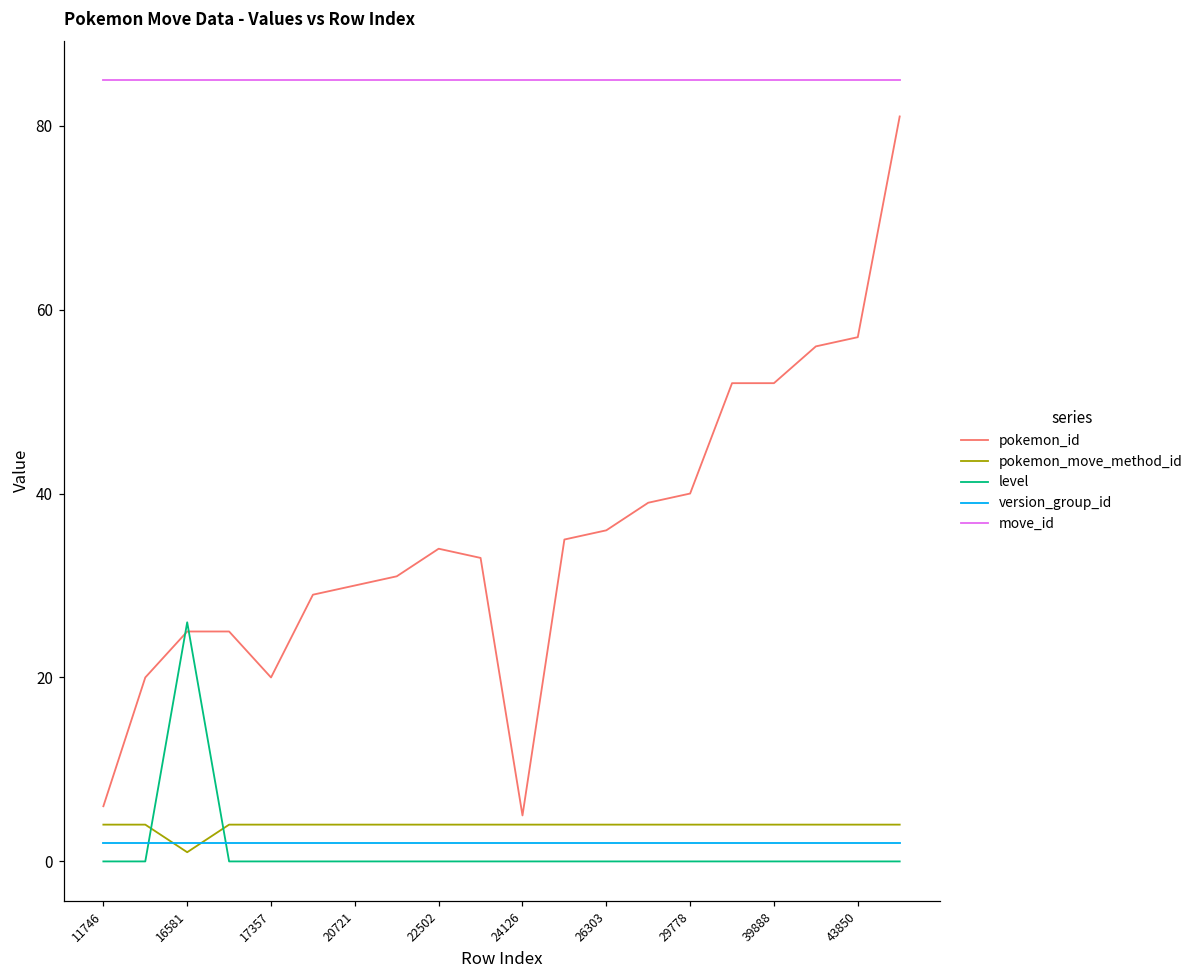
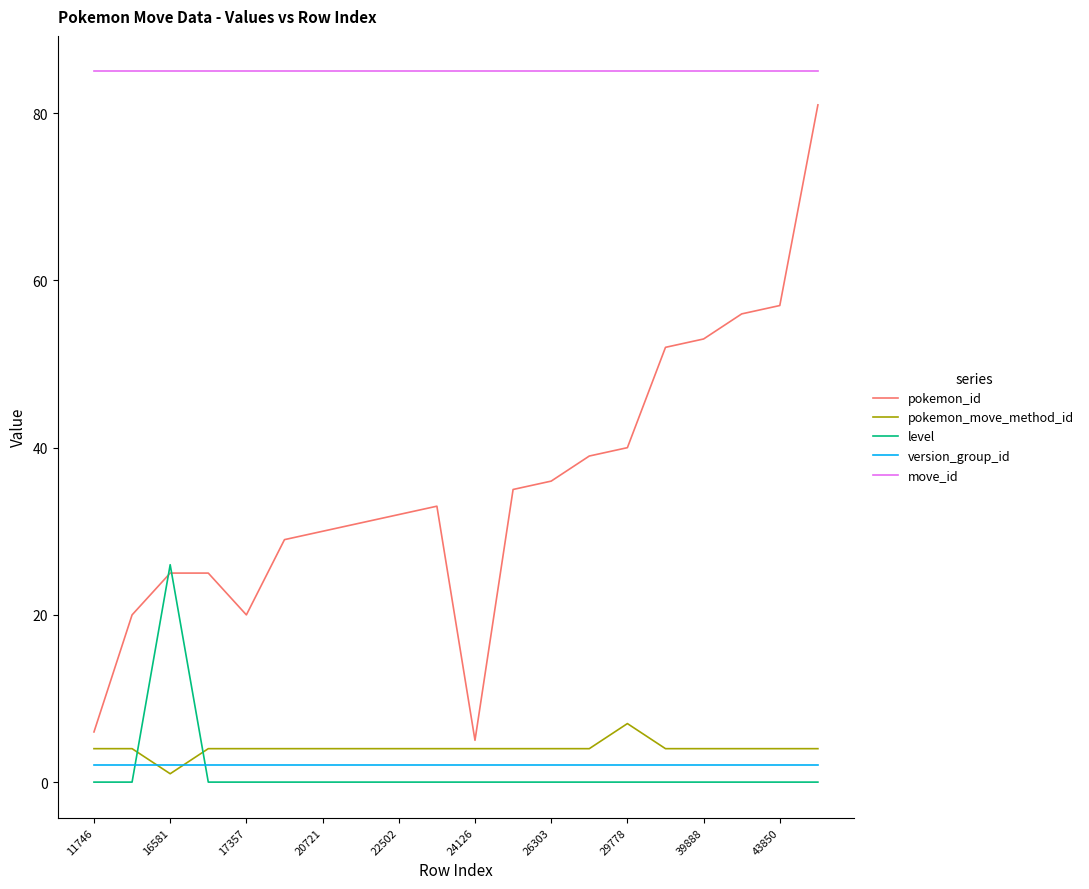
  {
    "pokemon_id": {
      "11746": 6,
      "16581": 25,
      "17357": 20,
      "20721": 30,
-     "22502": 34,
+     "22502": 32,
      "24126": 5,
      "26303": 36,
      "29778": 40,
-     "39888": 52,
+     "39888": 53,
      "43850": 57
    },
    "pokemon_move_method_id": {
      "11746": 4,
      "16581": 1,
      "17357": 4,
      "20721": 4,
      "22502": 4,
      "24126": 4,
      "26303": 4,
-     "29778": 4,
+     "29778": 7,
      "39888": 4,
      "43850": 4
    },
    "level": {
      "11746": 0,
      "16581": 26,
      "17357": 0,
      "20721": 0,
      "22502": 0,
      "24126": 0,
      "26303": 0,
      "29778": 0,
      "39888": 0,
      "43850": 0
    },
    "version_group_id": {
      "11746": 2,
      "16581": 2,
      "17357": 2,
      "20721": 2,
      "22502": 2,
      "24126": 2,
      "26303": 2,
      "29778": 2,
      "39888": 2,
      "43850": 2
    },
    "move_id": {
      "11746": 85,
      "16581": 85,
      "17357": 85,
      "20721": 85,
      "22502": 85,
      "24126": 85,
      "26303": 85,
      "29778": 85,
      "39888": 85,
      "43850": 85
    }
  }
